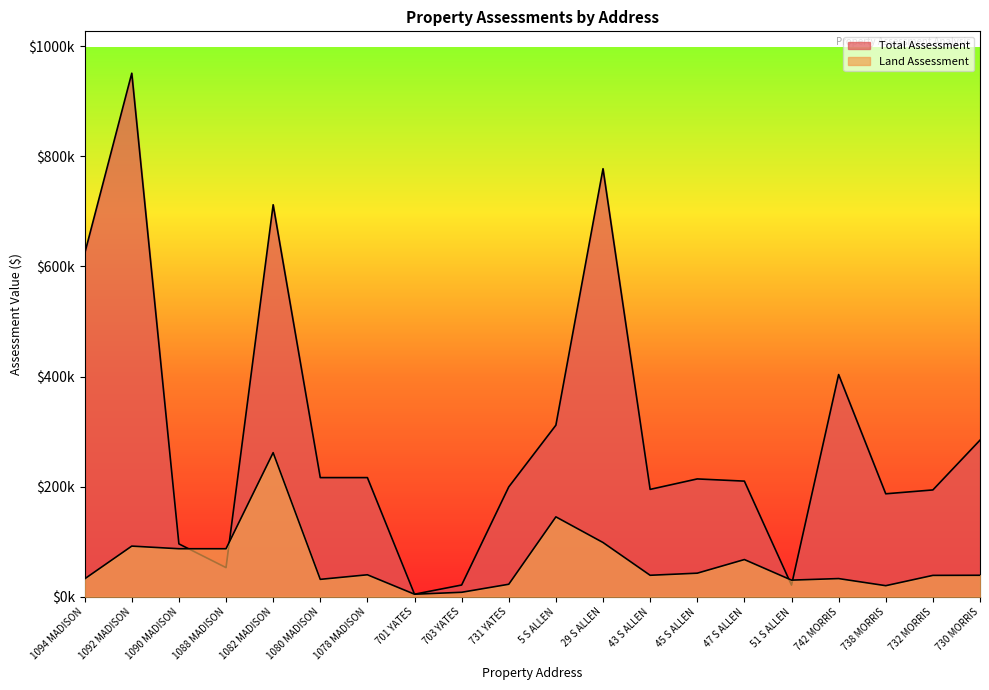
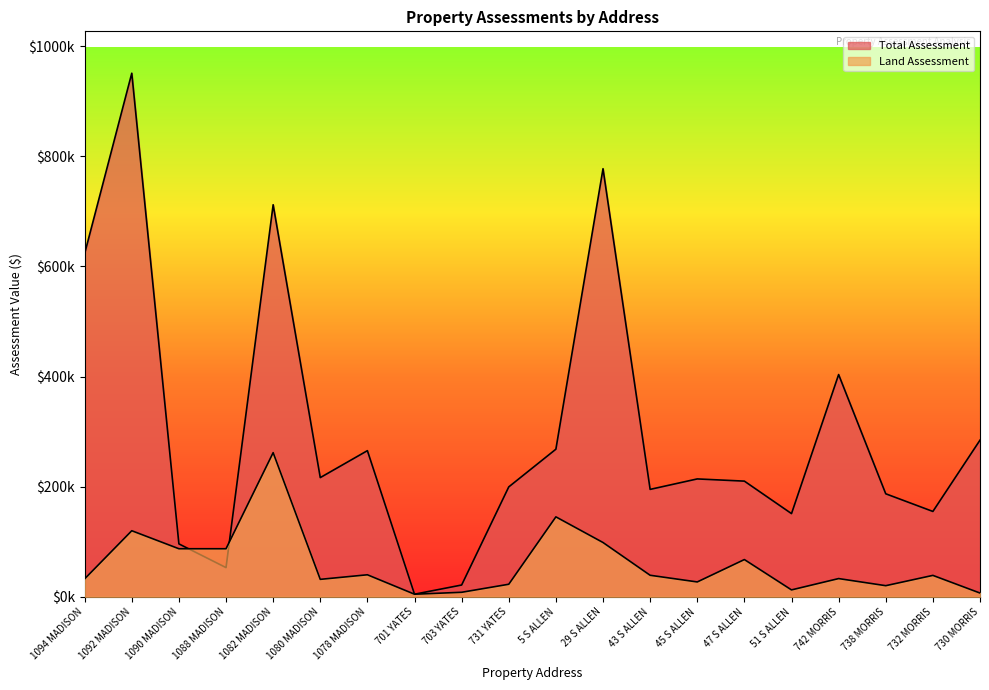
  {
    "Total Assessment": {
      "1094 MADISON": "$620000",
      "1092 MADISON": "$950000",
      "1090 MADISON": "$100000",
      "1088 MADISON": "$50000",
      "1082 MADISON": "$710000",
      "1080 MADISON": "$220000",
-     "1078 MADISON": "$220000",
+     "1078 MADISON": "$270000",
      "703 YATES": "$20000",
      "731 YATES": "$200000",
-     "5 S ALLEN": "$310000",
+     "5 S ALLEN": "$270000",
      "29 S ALLEN": "$780000",
      "43 S ALLEN": "$200000",
      "45 S ALLEN": "$210000",
      "47 S ALLEN": "$210000",
-     "51 S ALLEN": "$20000",
+     "51 S ALLEN": "$150000",
      "742 MORRIS": "$400000",
      "738 MORRIS": "$190000",
-     "732 MORRIS": "$190000",
+     "732 MORRIS": "$150000",
      "730 MORRIS": "$280000"
    },
    "Land Assessment": {
      "1094 MADISON": "$30000",
-     "1092 MADISON": "$90000",
+     "1092 MADISON": "$120000",
      "1090 MADISON": "$90000",
      "1088 MADISON": "$90000",
      "1082 MADISON": "$260000",
      "1080 MADISON": "$30000",
      "1078 MADISON": "$40000",
      "703 YATES": "$10000",
      "731 YATES": "$20000",
      "5 S ALLEN": "$150000",
      "29 S ALLEN": "$100000",
      "43 S ALLEN": "$40000",
-     "45 S ALLEN": "$40000",
+     "45 S ALLEN": "$30000",
      "47 S ALLEN": "$70000",
-     "51 S ALLEN": "$30000",
+     "51 S ALLEN": "$10000",
      "742 MORRIS": "$30000",
      "738 MORRIS": "$20000",
      "732 MORRIS": "$40000",
-     "730 MORRIS": "$40000"
+     "730 MORRIS": "$10000"
    }
  }
